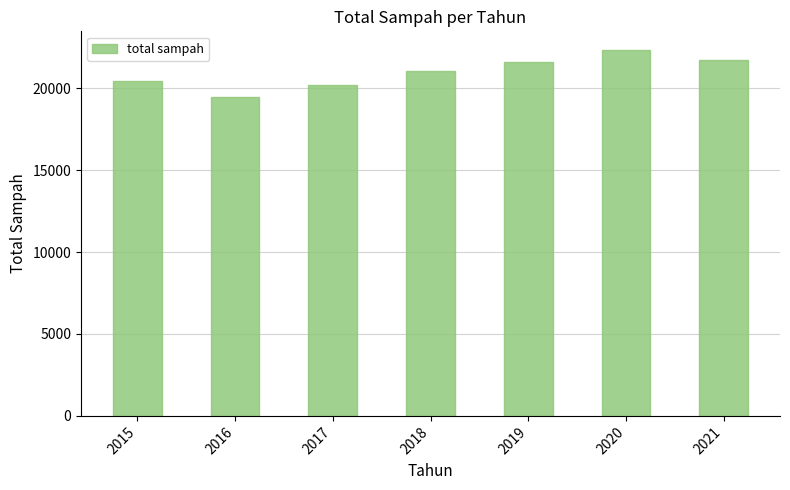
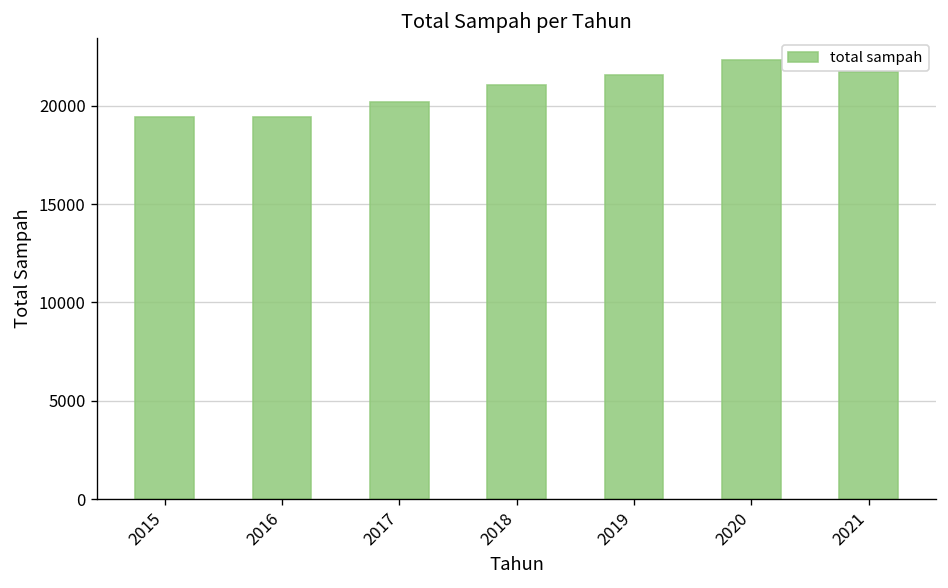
  {
-   "2015": 20400,
+   "2015": 19500,
    "2016": 19500,
    "2017": 20200,
    "2018": 21100,
    "2019": 21600,
    "2020": 22400,
    "2021": 21700
  }
